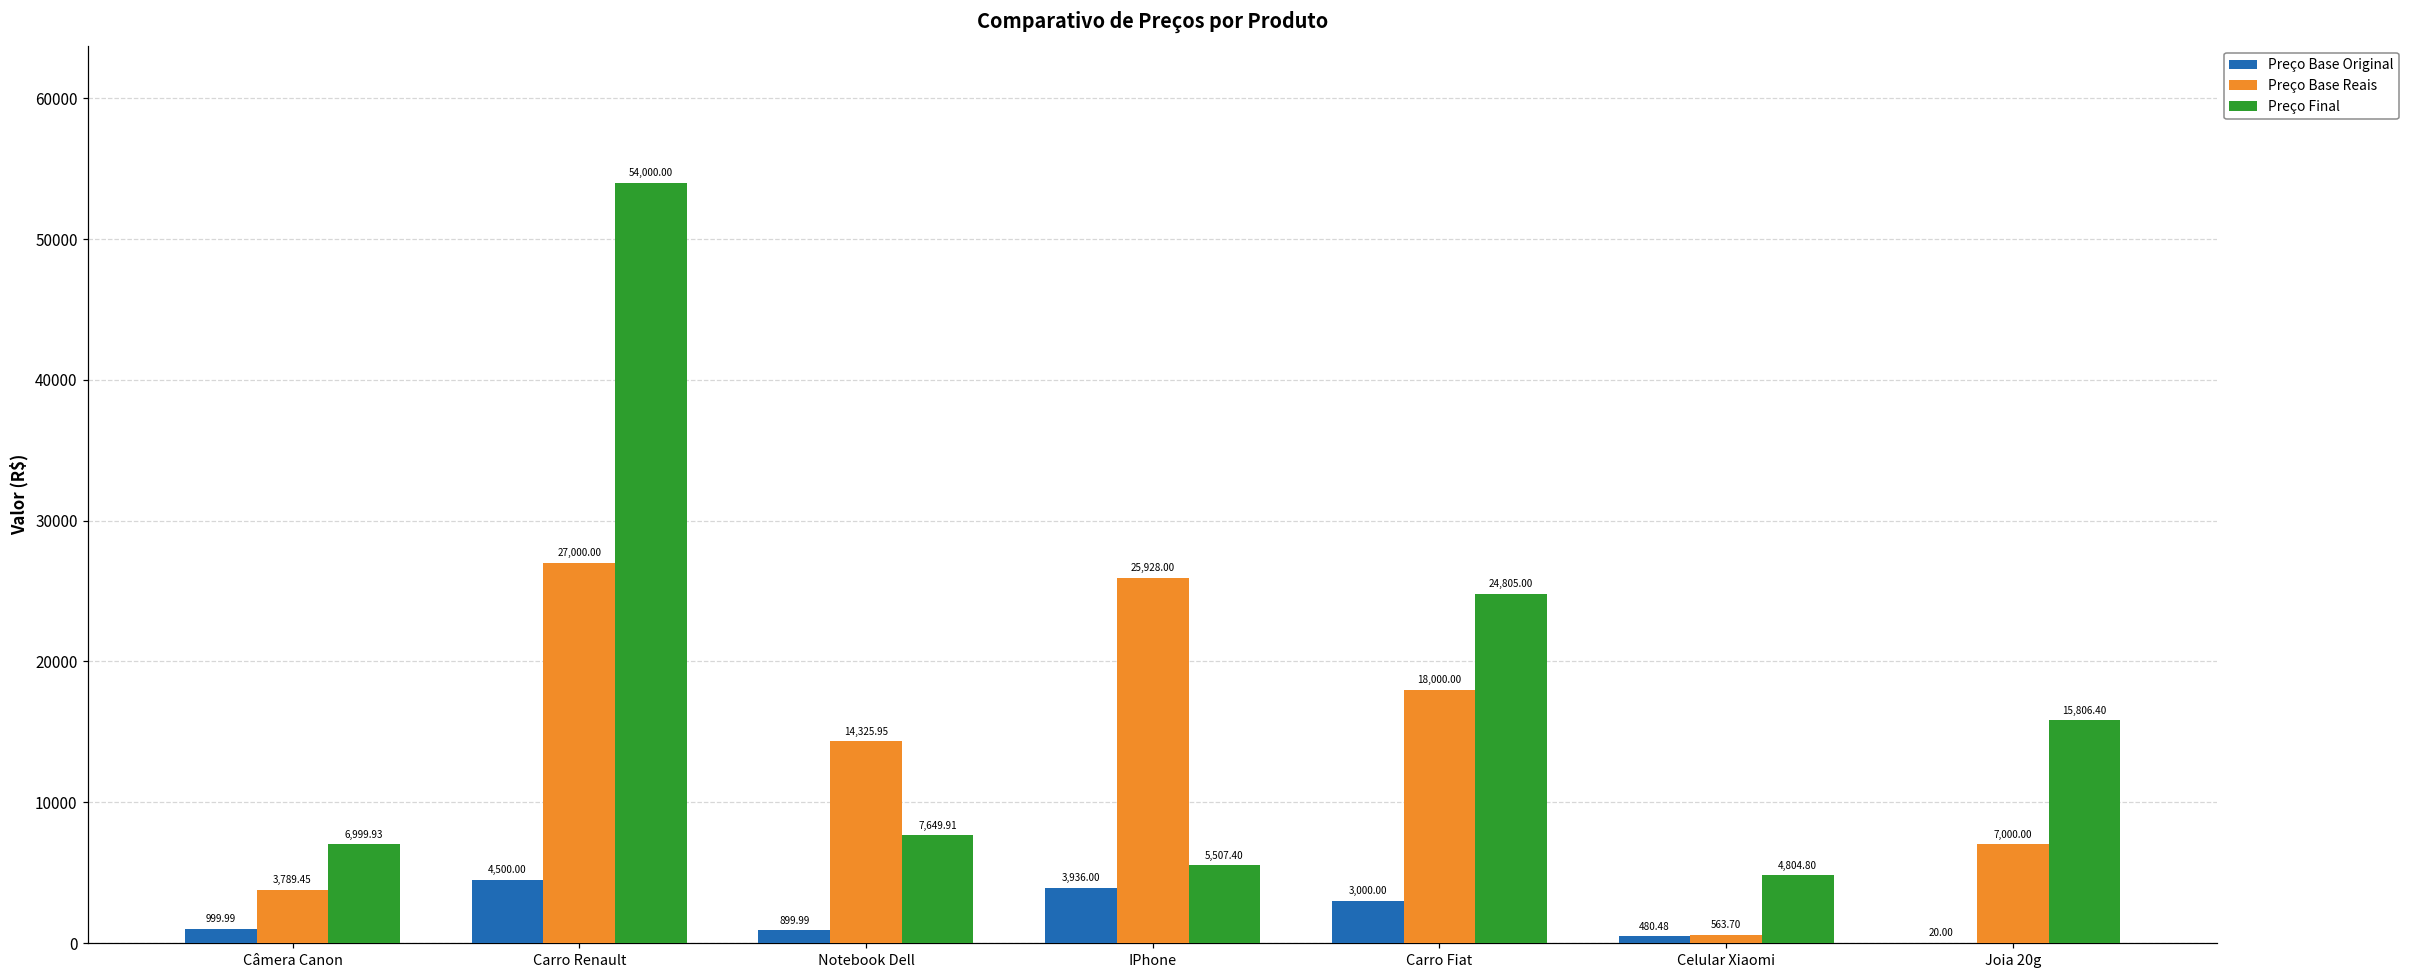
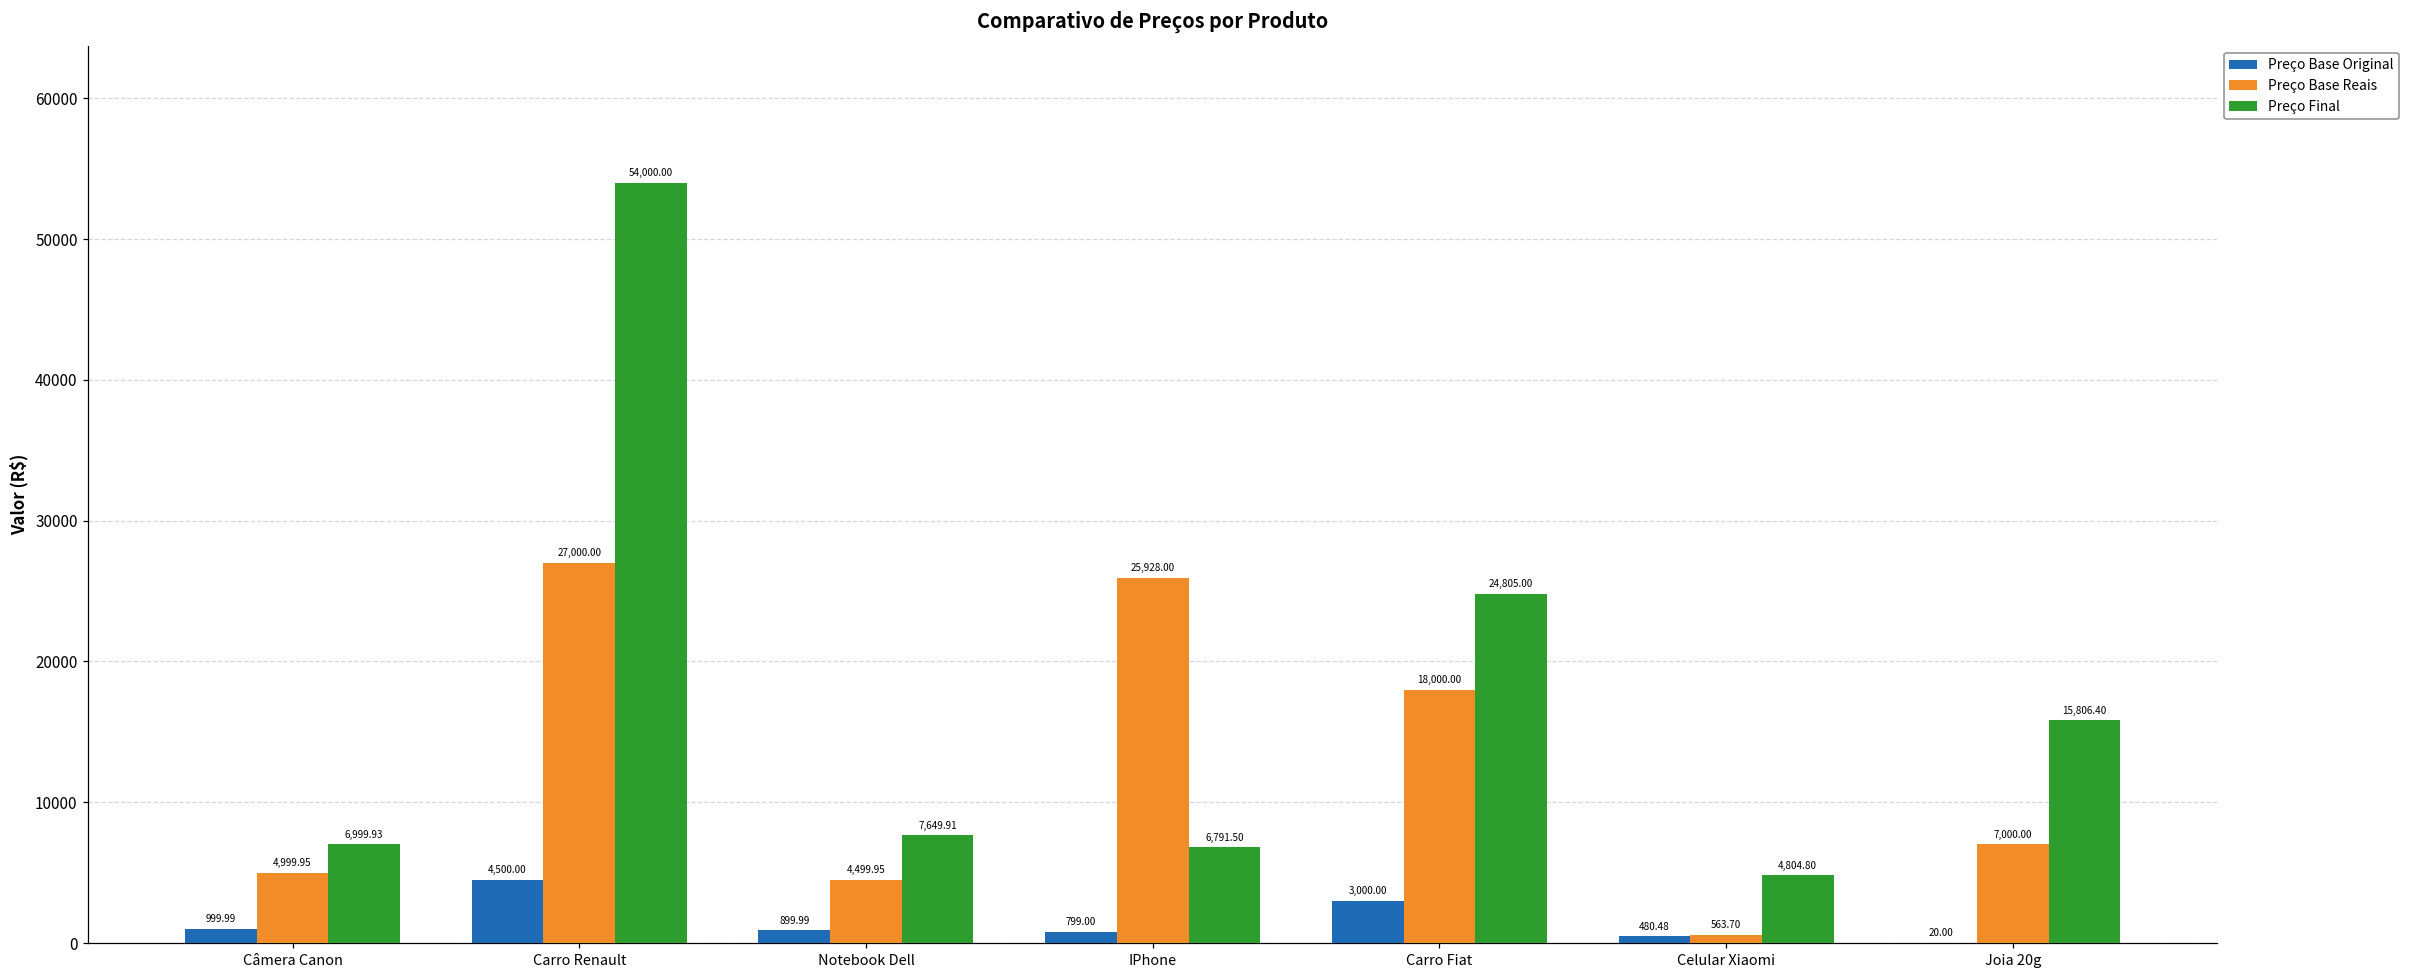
  {
    "Preço Base Original": {
      "Câmera Canon": "999.99",
      "Carro Renault": "4,500.00",
      "Notebook Dell": "899.99",
-     "IPhone": "3,936.00",
+     "IPhone": "799.00",
      "Carro Fiat": "3,000.00",
      "Celular Xiaomi": "480.48",
      "Joia 20g": "20.00"
    },
    "Preço Base Reais": {
-     "Câmera Canon": "3,789.45",
+     "Câmera Canon": "4,999.95",
      "Carro Renault": "27,000.00",
-     "Notebook Dell": "14,325.95",
+     "Notebook Dell": "4,499.95",
      "IPhone": "25,928.00",
      "Carro Fiat": "18,000.00",
      "Celular Xiaomi": "563.70",
      "Joia 20g": "7,000.00"
    },
    "Preço Final": {
      "Câmera Canon": "6,999.93",
      "Carro Renault": "54,000.00",
      "Notebook Dell": "7,649.91",
-     "IPhone": "5,507.40",
+     "IPhone": "6,791.50",
      "Carro Fiat": "24,805.00",
      "Celular Xiaomi": "4,804.80",
      "Joia 20g": "15,806.40"
    }
  }
